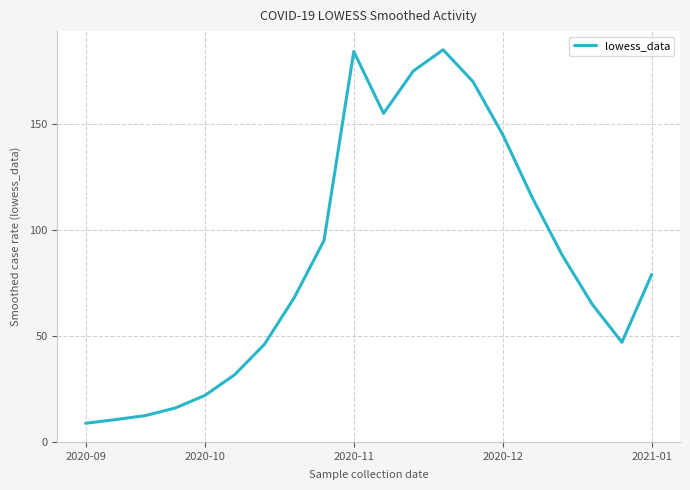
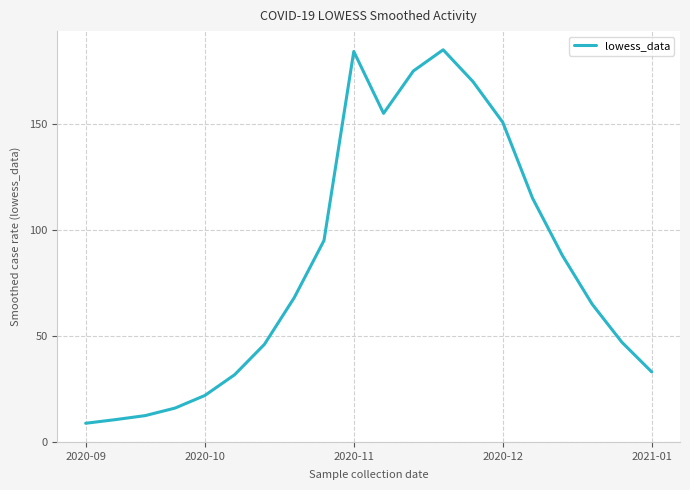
  {
    "2020-09": 9,
    "2020-10": 22,
    "2020-11": 184,
-   "2020-12": 145,
-   "2021-01": 79
+   "2020-12": 151,
+   "2021-01": 33
  }
